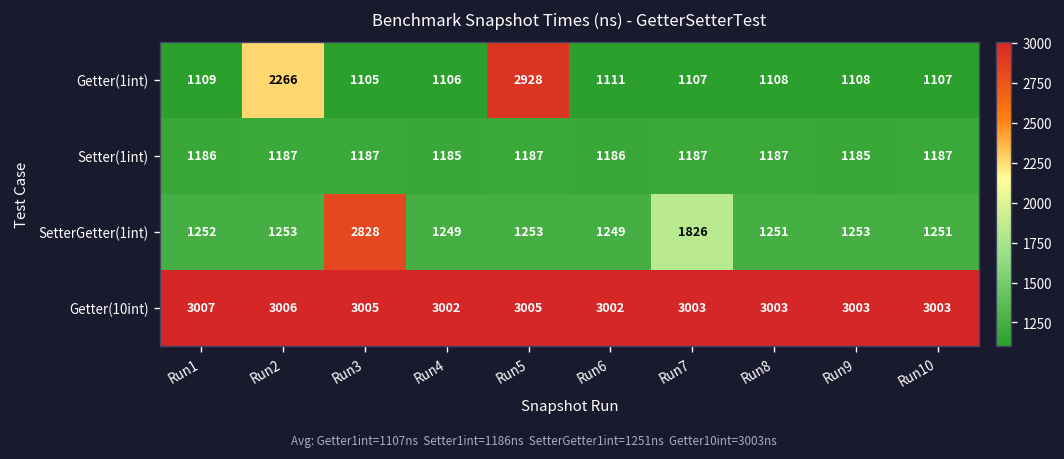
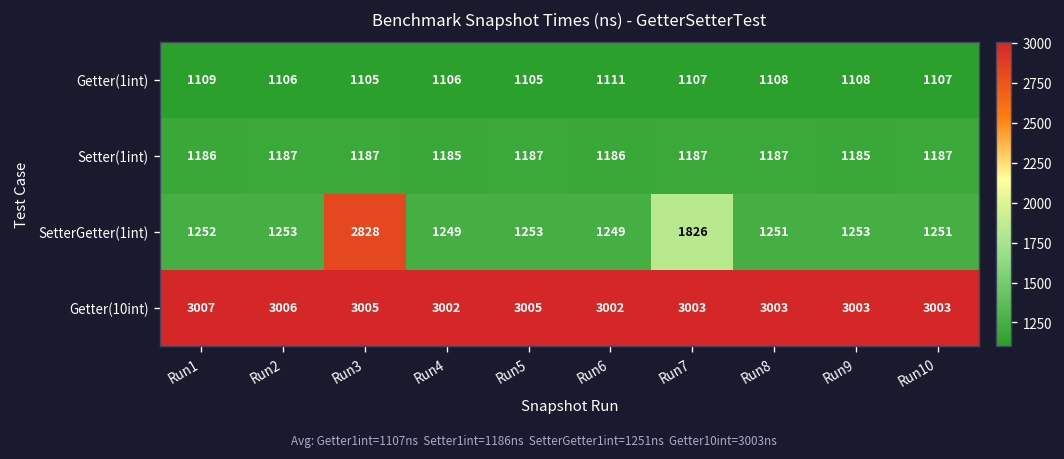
  {
    "Getter(1int)": {
      "Run1": 1109,
-     "Run2": 2266,
+     "Run2": 1106,
      "Run3": 1105,
      "Run4": 1106,
-     "Run5": 2928,
+     "Run5": 1105,
      "Run6": 1111,
      "Run7": 1107,
      "Run8": 1108,
      "Run9": 1108,
      "Run10": 1107
    },
    "Setter(1int)": {
      "Run1": 1186,
      "Run2": 1187,
      "Run3": 1187,
      "Run4": 1185,
      "Run5": 1187,
      "Run6": 1186,
      "Run7": 1187,
      "Run8": 1187,
      "Run9": 1185,
      "Run10": 1187
    },
    "SetterGetter(1int)": {
      "Run1": 1252,
      "Run2": 1253,
      "Run3": 2828,
      "Run4": 1249,
      "Run5": 1253,
      "Run6": 1249,
      "Run7": 1826,
      "Run8": 1251,
      "Run9": 1253,
      "Run10": 1251
    },
    "Getter(10int)": {
      "Run1": 3007,
      "Run2": 3006,
      "Run3": 3005,
      "Run4": 3002,
      "Run5": 3005,
      "Run6": 3002,
      "Run7": 3003,
      "Run8": 3003,
      "Run9": 3003,
      "Run10": 3003
    }
  }
